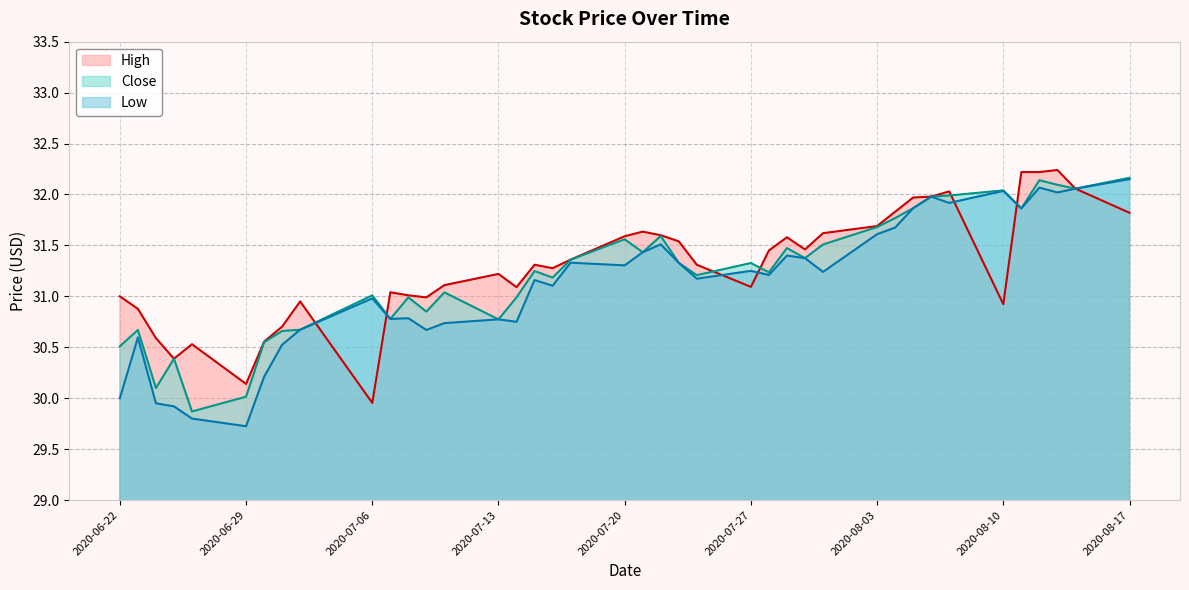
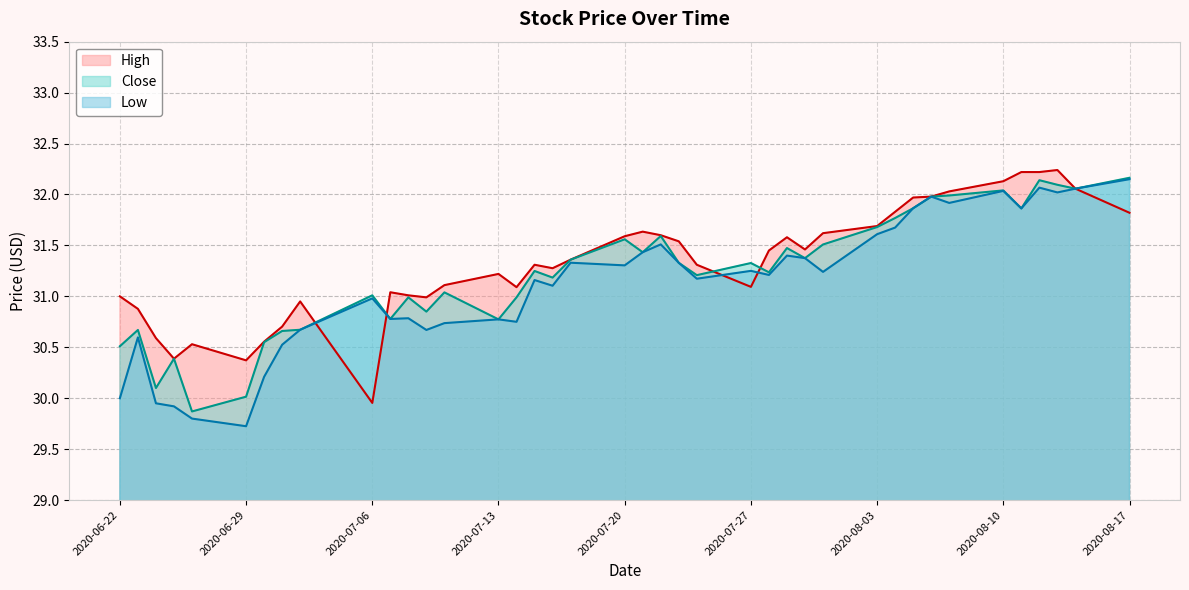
  {
    "High": {
      "2020-06-22": 31.00,
-     "2020-06-29": 30.14,
+     "2020-06-29": 30.37,
      "2020-07-06": 29.95,
      "2020-07-13": 31.22,
      "2020-07-20": 31.59,
      "2020-07-27": 31.09,
-     "2020-08-10": 30.92,
+     "2020-08-10": 32.13,
      "2020-08-17": 31.82
    }
  }
